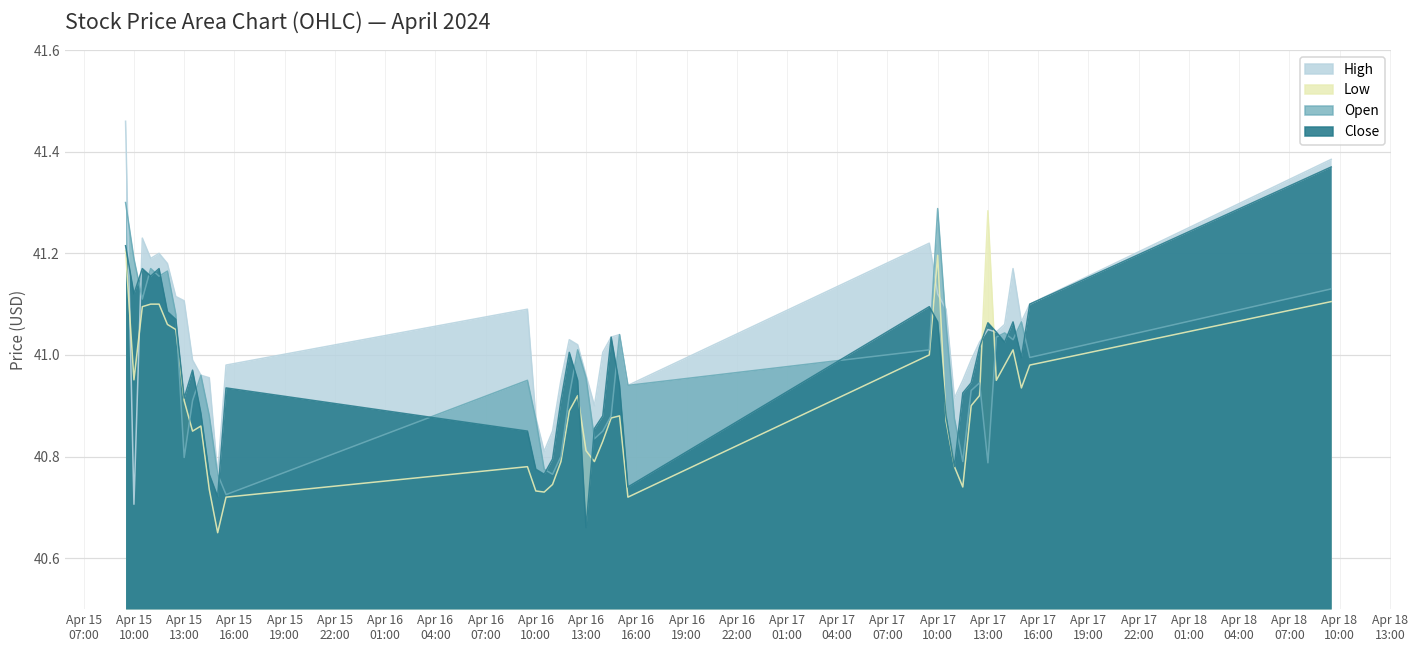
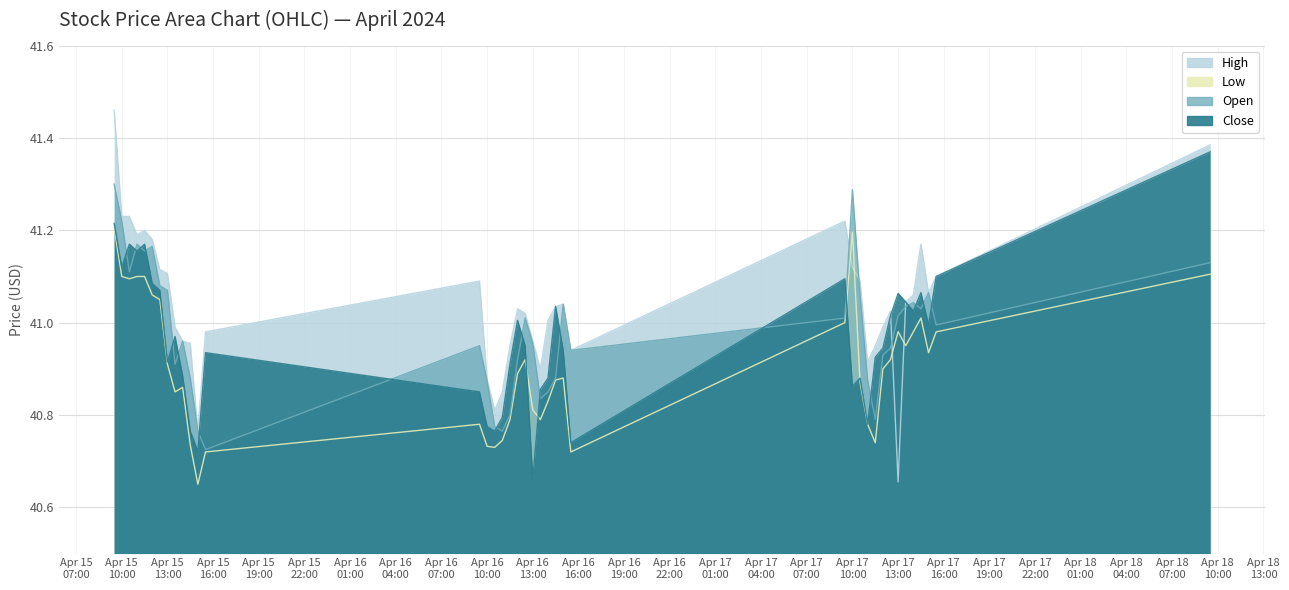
  {
    "High": {
-     "Apr 15 10:00": 40.71,
+     "Apr 15 10:00": 41.23,
      "Apr 15 13:00": 41.11,
      "Apr 17 10:00": 41.12,
-     "Apr 17 13:00": 41.05
+     "Apr 17 13:00": 40.66
    },
    "Low": {
-     "Apr 15 10:00": 40.95,
+     "Apr 15 10:00": 41.10,
      "Apr 16 10:00": 40.73,
      "Apr 16 13:00": 40.81,
      "Apr 17 10:00": 41.20,
-     "Apr 17 13:00": 41.28
+     "Apr 17 13:00": 40.98
    },
    "Open": {
-     "Apr 15 10:00": 41.19,
-     "Apr 15 13:00": 40.80,
+     "Apr 15 10:00": 41.22,
+     "Apr 15 13:00": 41.07,
      "Apr 17 10:00": 41.29,
-     "Apr 17 13:00": 40.79
+     "Apr 17 13:00": 41.01
    },
    "Close": {
      "Apr 15 10:00": 41.12,
      "Apr 16 10:00": 40.78,
      "Apr 16 13:00": 40.66,
-     "Apr 17 10:00": 41.06,
+     "Apr 17 10:00": 40.86,
      "Apr 17 13:00": 41.06
    }
  }
